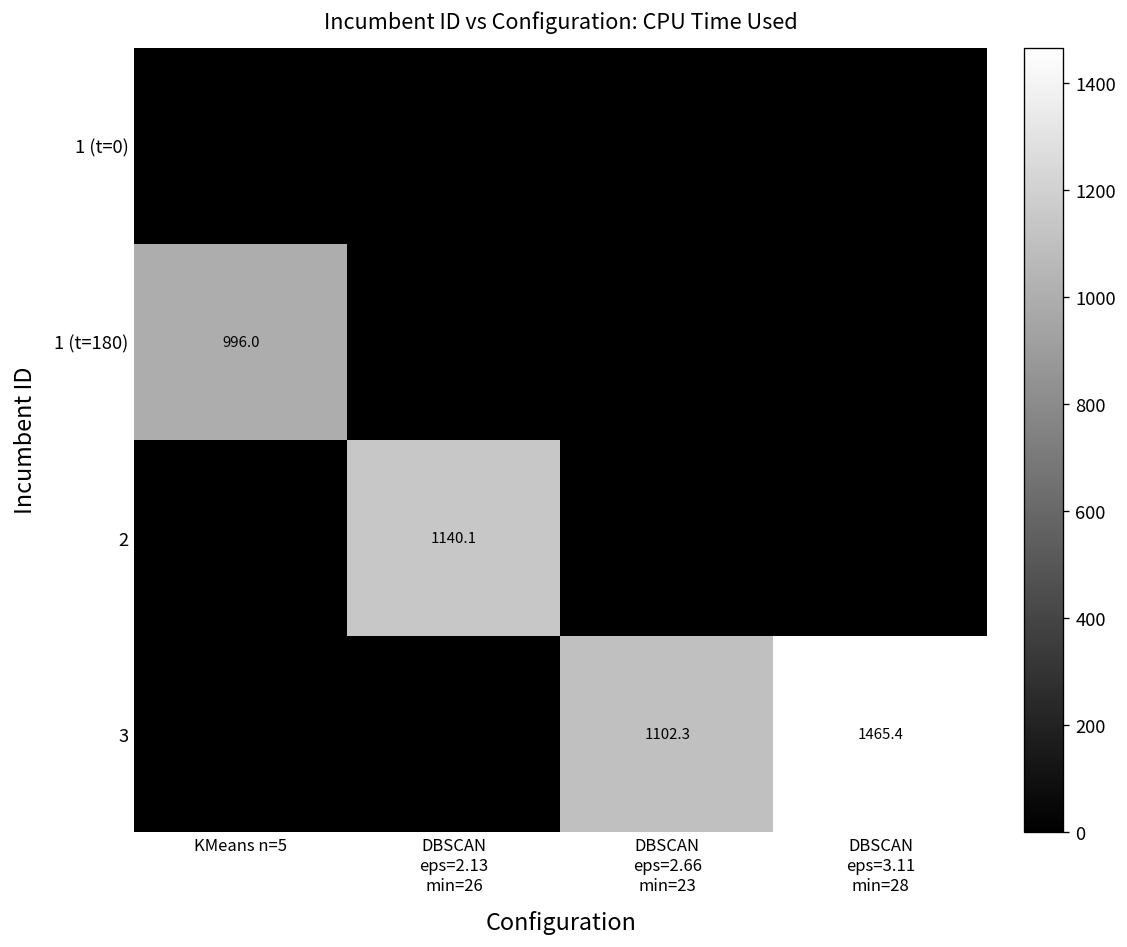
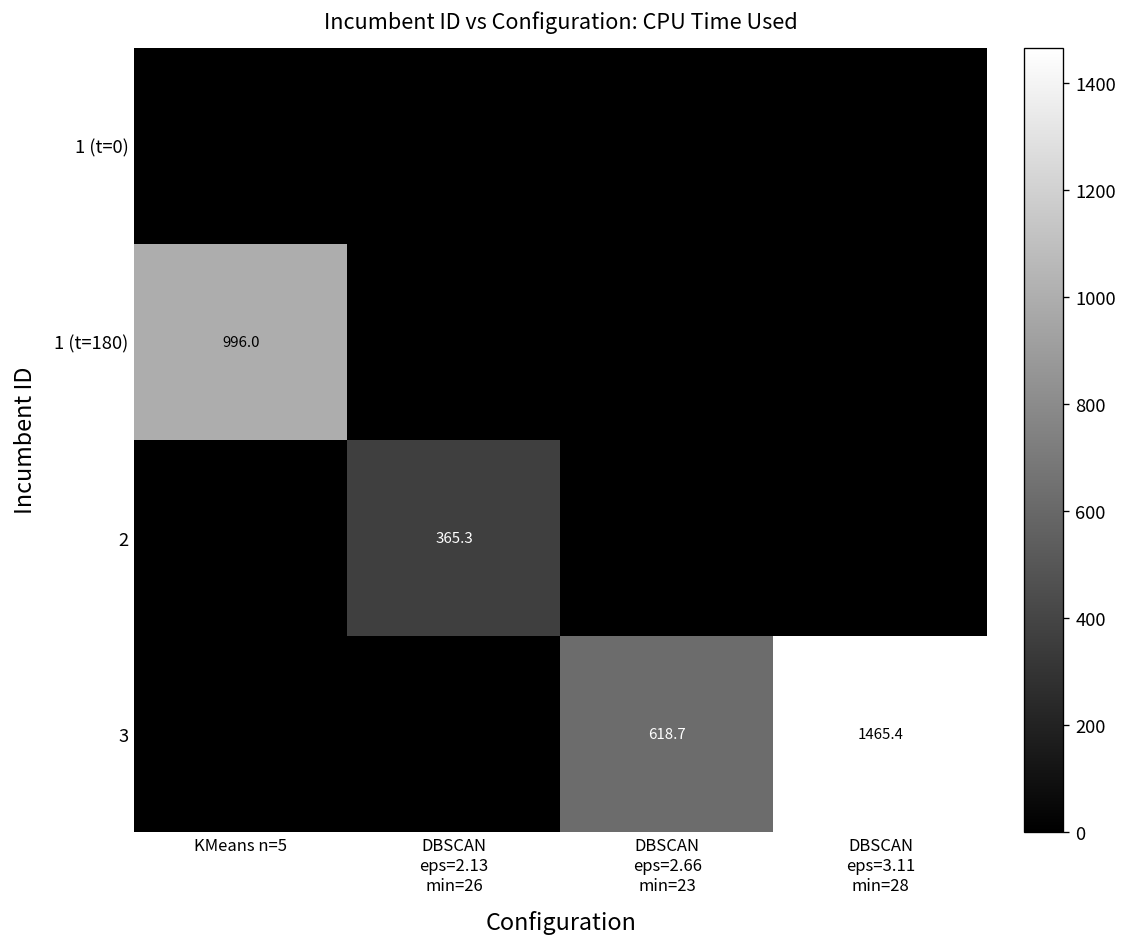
  {
    "1 (t=180)": {
      "KMeans n=5": 996.0
    },
    "2": {
-     "DBSCAN eps=2.13 min=26": 1140.1
+     "DBSCAN eps=2.13 min=26": 365.3
    },
    "3": {
-     "DBSCAN eps=2.66 min=23": 1102.3,
+     "DBSCAN eps=2.66 min=23": 618.7,
      "DBSCAN eps=3.11 min=28": 1465.4
    }
  }
